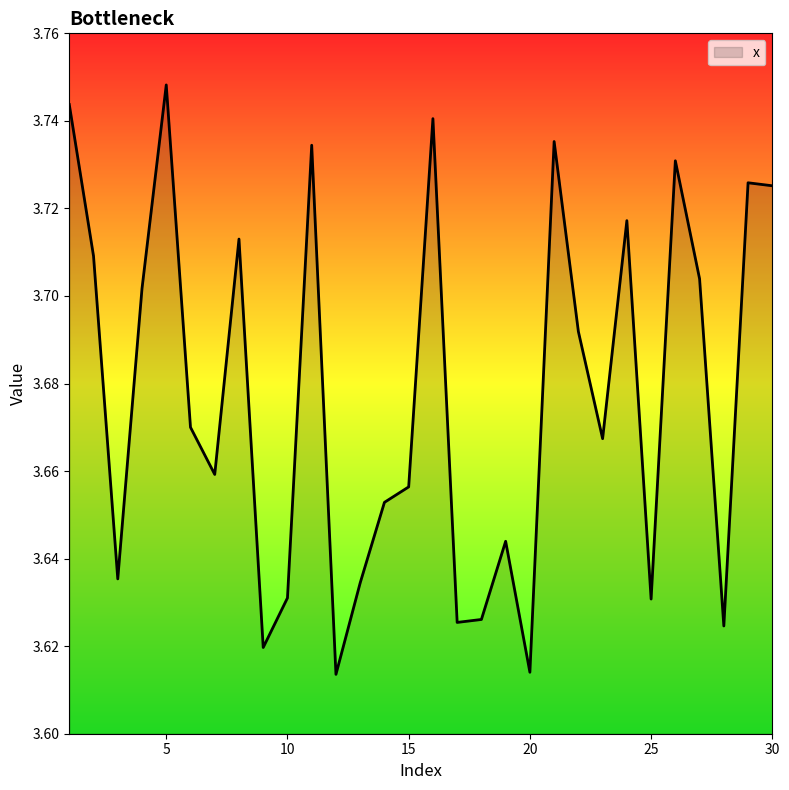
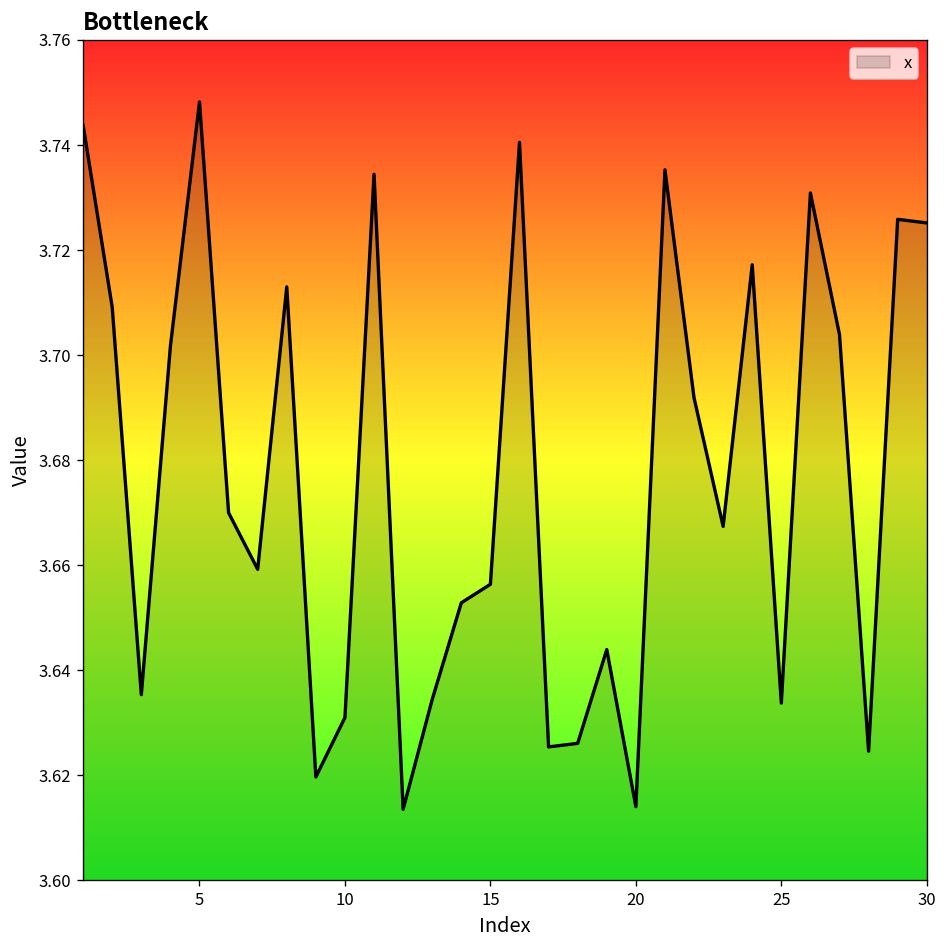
  {
    "5": 3.748,
    "10": 3.631,
    "15": 3.656,
    "20": 3.614,
-   "25": 3.631,
+   "25": 3.634,
    "30": 3.725
  }
